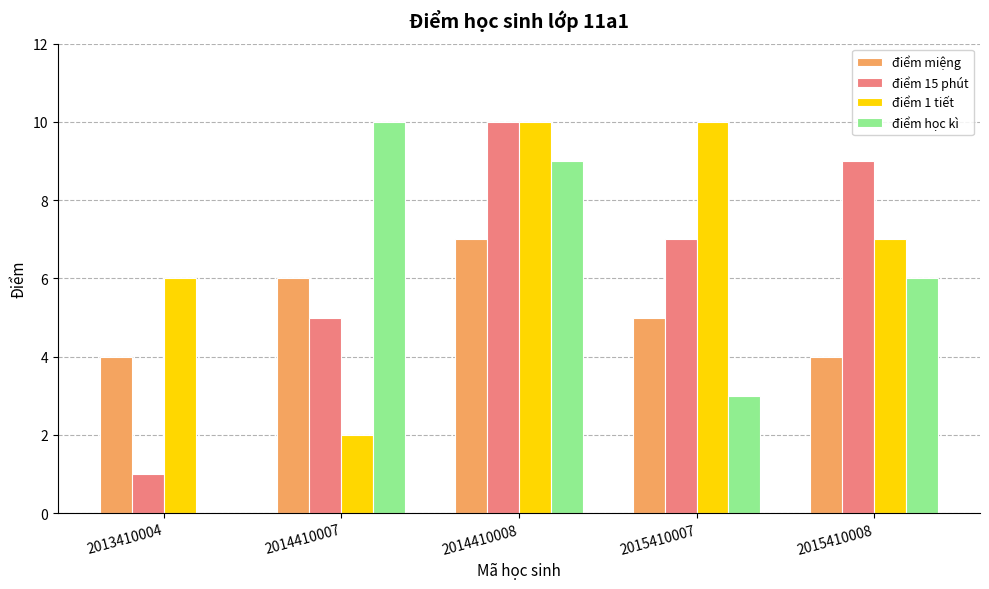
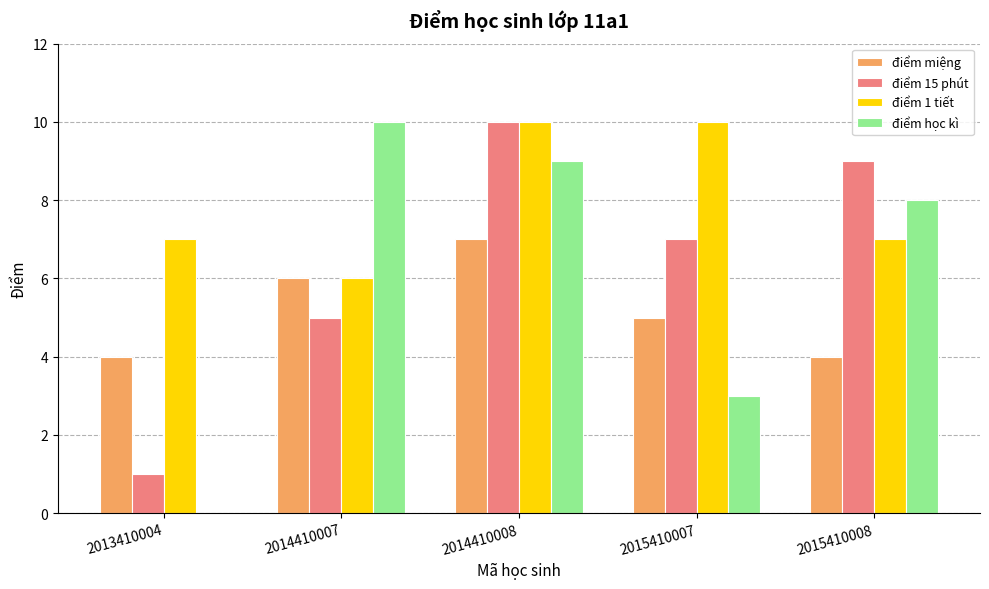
  {
    "điểm 1 tiết": {
-     "2013410004": 6,
-     "2014410007": 2,
+     "2013410004": 7,
+     "2014410007": 6,
      "2014410008": 10,
      "2015410007": 10,
      "2015410008": 7
    },
    "điểm học kì": {
      "2013410004": 0,
      "2014410007": 10,
      "2014410008": 9,
      "2015410007": 3,
-     "2015410008": 6
+     "2015410008": 8
    }
  }
